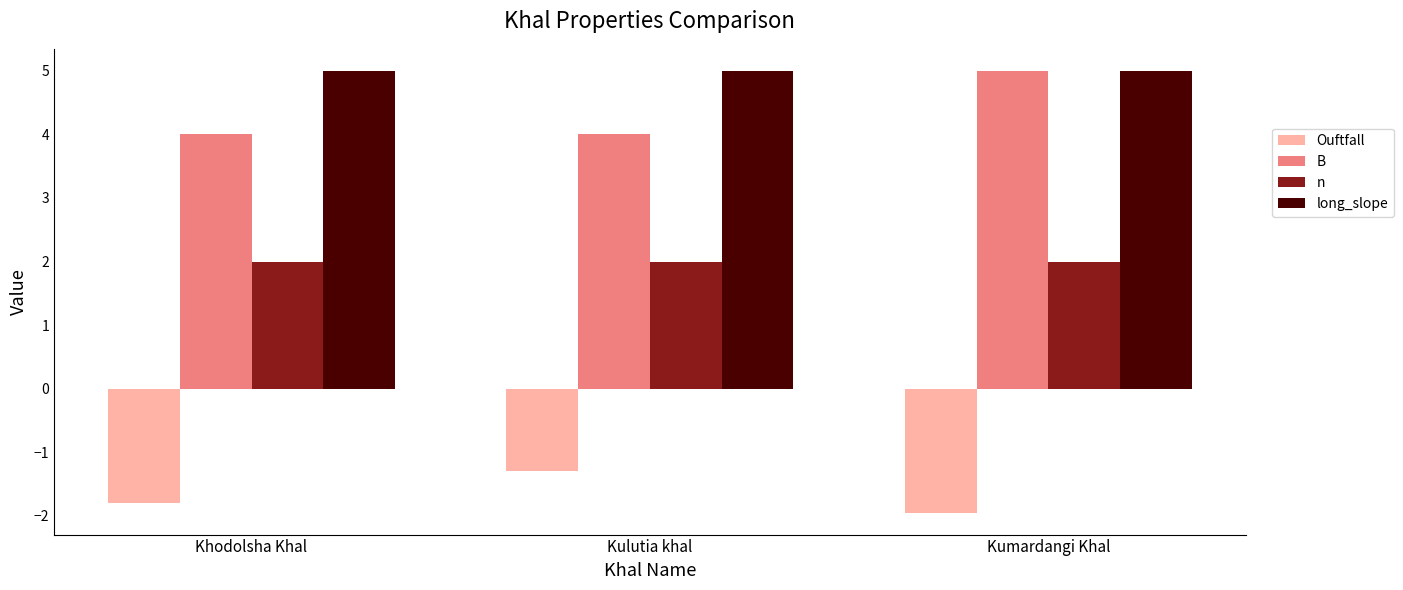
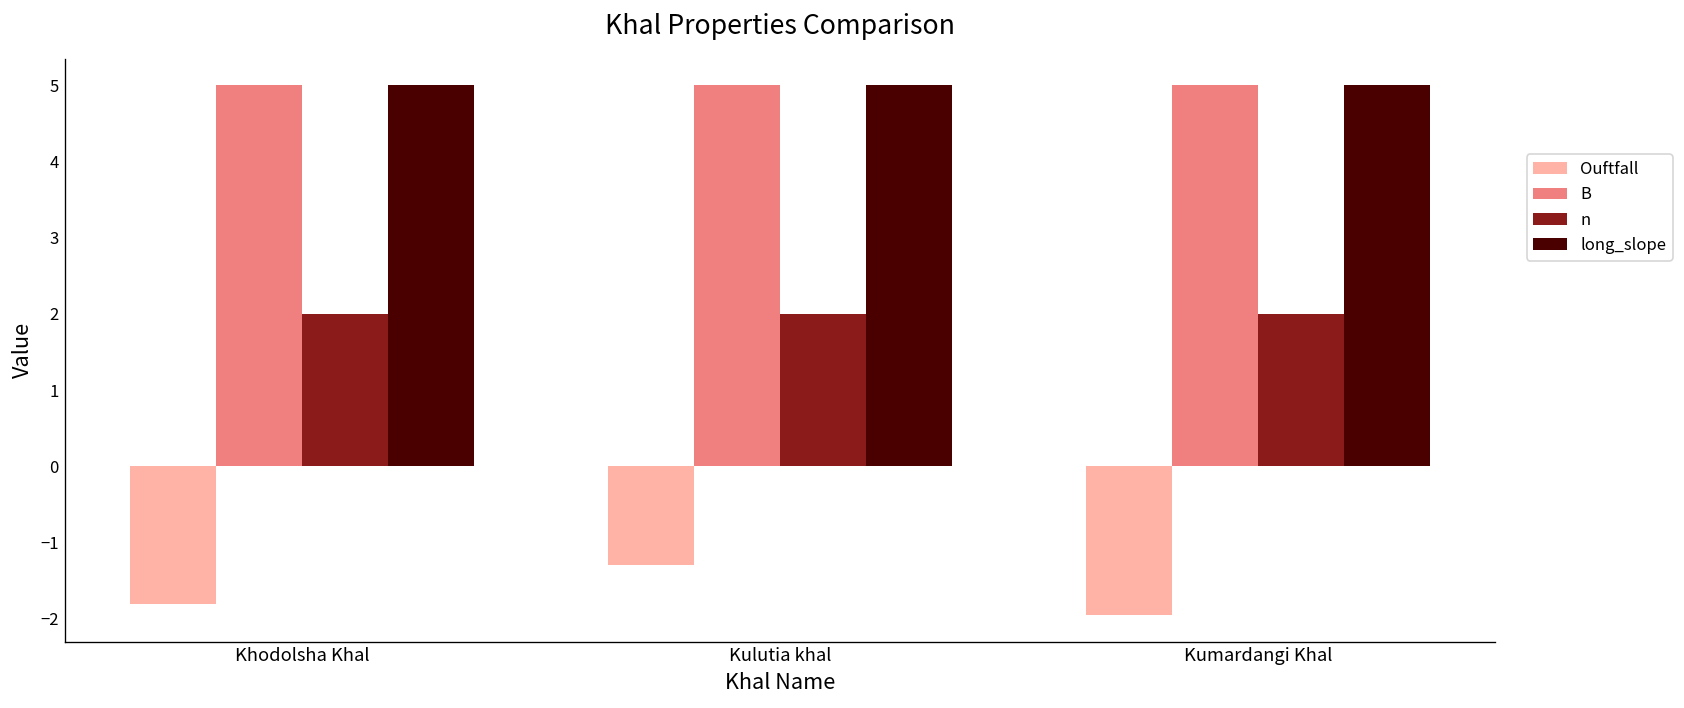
  {
    "Ouftfall": {
      "Khodolsha Khal": -1.8,
      "Kulutia khal": -1.3,
      "Kumardangi Khal": -2.0
    },
    "B": {
-     "Khodolsha Khal": 4,
-     "Kulutia khal": 4,
+     "Khodolsha Khal": 5,
+     "Kulutia khal": 5,
      "Kumardangi Khal": 5
    },
    "n": {
      "Khodolsha Khal": 2,
      "Kulutia khal": 2,
      "Kumardangi Khal": 2
    },
    "long_slope": {
      "Khodolsha Khal": 5,
      "Kulutia khal": 5,
      "Kumardangi Khal": 5
    }
  }
